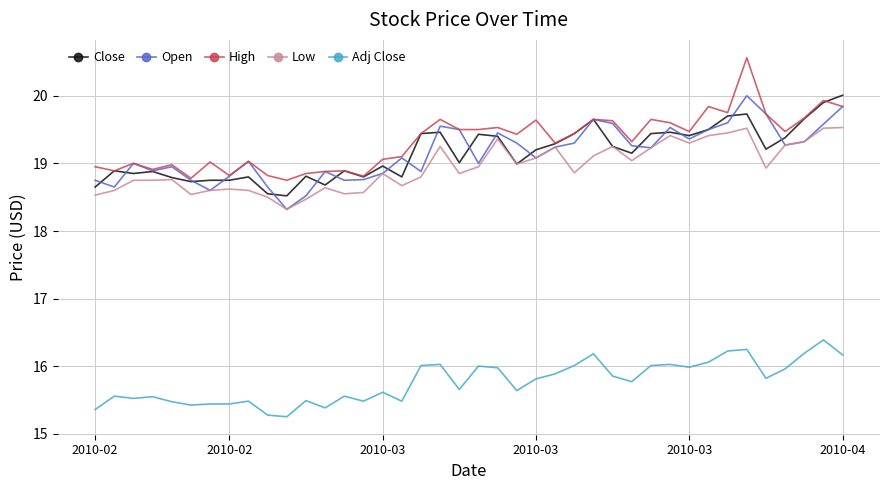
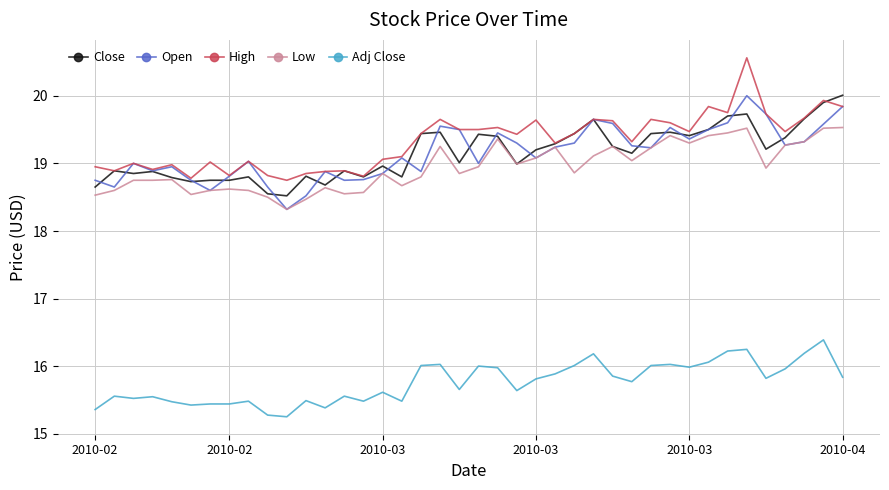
  {
    "Close": {
      "2010-04": 20.0
    },
    "Low": {
      "2010-04": 19.5
    },
    "Adj Close": {
-     "2010-04": 16.2
+     "2010-04": 15.8
    }
  }
